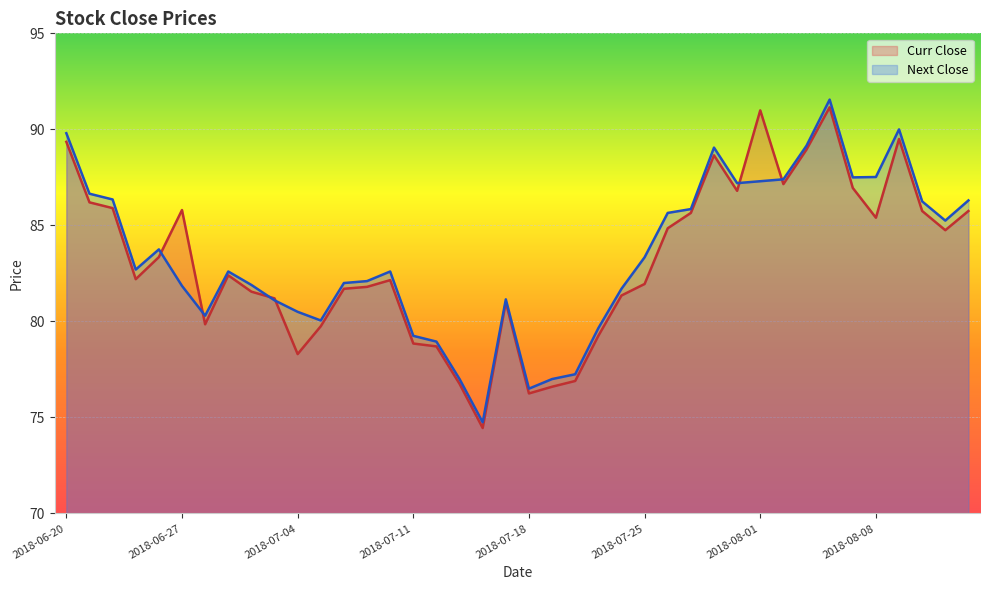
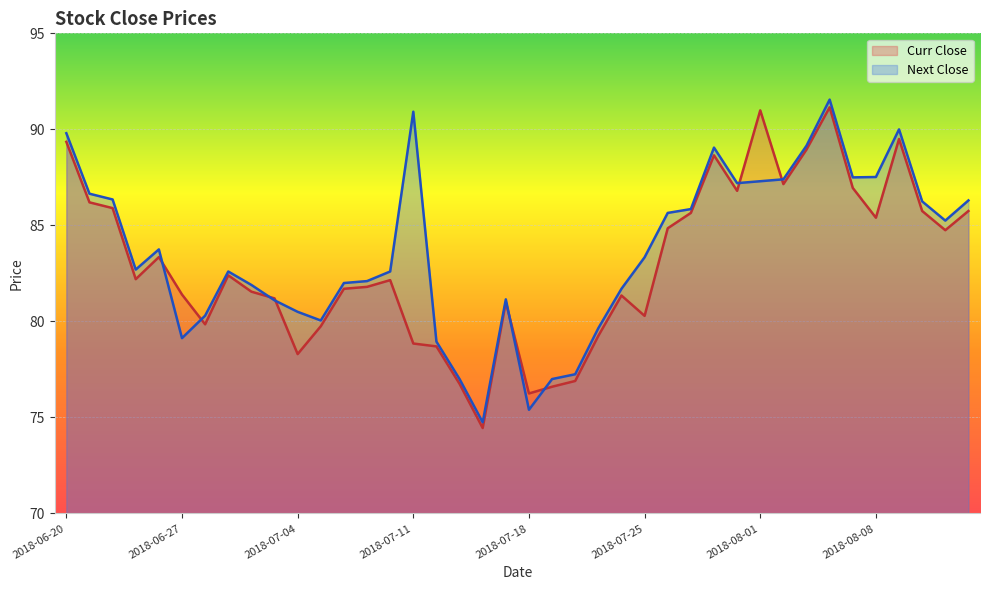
  {
    "Curr Close": {
      "2018-06-20": 89.4,
-     "2018-06-27": 85.8,
+     "2018-06-27": 81.4,
      "2018-07-04": 78.3,
      "2018-07-11": 78.9,
      "2018-07-18": 76.3,
-     "2018-07-25": 82.0,
+     "2018-07-25": 80.3,
      "2018-08-01": 91.0,
      "2018-08-08": 85.4
    },
    "Next Close": {
      "2018-06-20": 89.8,
-     "2018-06-27": 81.9,
+     "2018-06-27": 79.1,
      "2018-07-04": 80.5,
-     "2018-07-11": 79.3,
-     "2018-07-18": 76.5,
+     "2018-07-11": 90.9,
+     "2018-07-18": 75.4,
      "2018-07-25": 83.3,
      "2018-08-01": 87.3,
      "2018-08-08": 87.5
    }
  }
